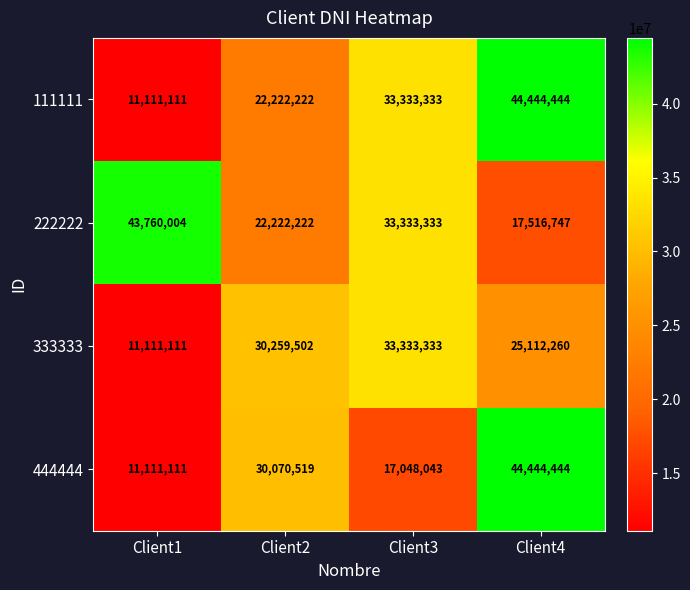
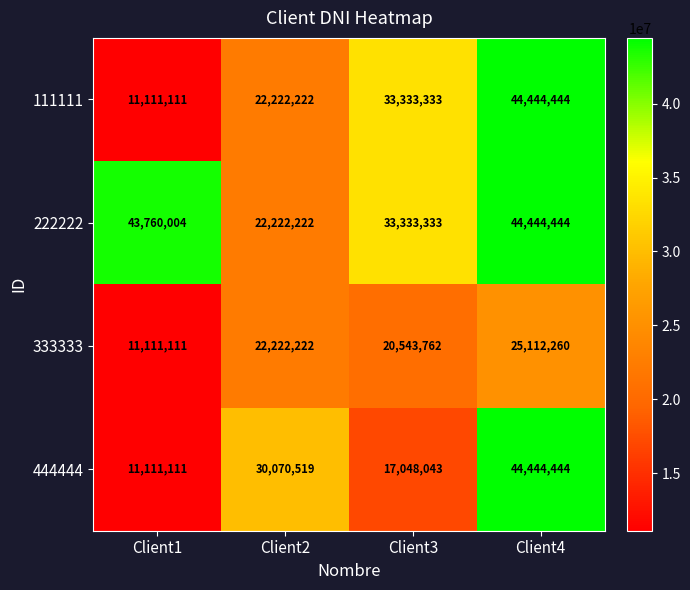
  {
    "111111": {
      "Client1": "11,111,111",
      "Client2": "22,222,222",
      "Client3": "33,333,333",
      "Client4": "44,444,444"
    },
    "222222": {
      "Client1": "43,760,004",
      "Client2": "22,222,222",
      "Client3": "33,333,333",
-     "Client4": "17,516,747"
+     "Client4": "44,444,444"
    },
    "333333": {
      "Client1": "11,111,111",
-     "Client2": "30,259,502",
-     "Client3": "33,333,333",
+     "Client2": "22,222,222",
+     "Client3": "20,543,762",
      "Client4": "25,112,260"
    },
    "444444": {
      "Client1": "11,111,111",
      "Client2": "30,070,519",
      "Client3": "17,048,043",
      "Client4": "44,444,444"
    }
  }
